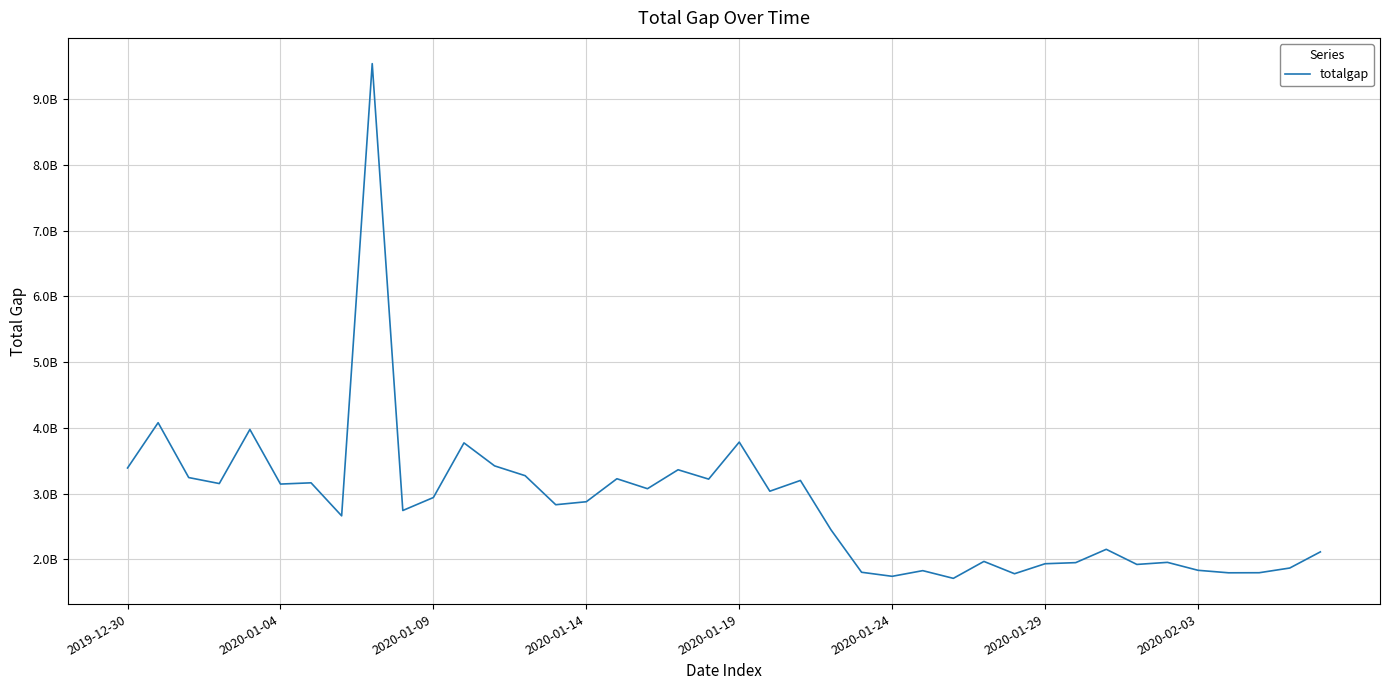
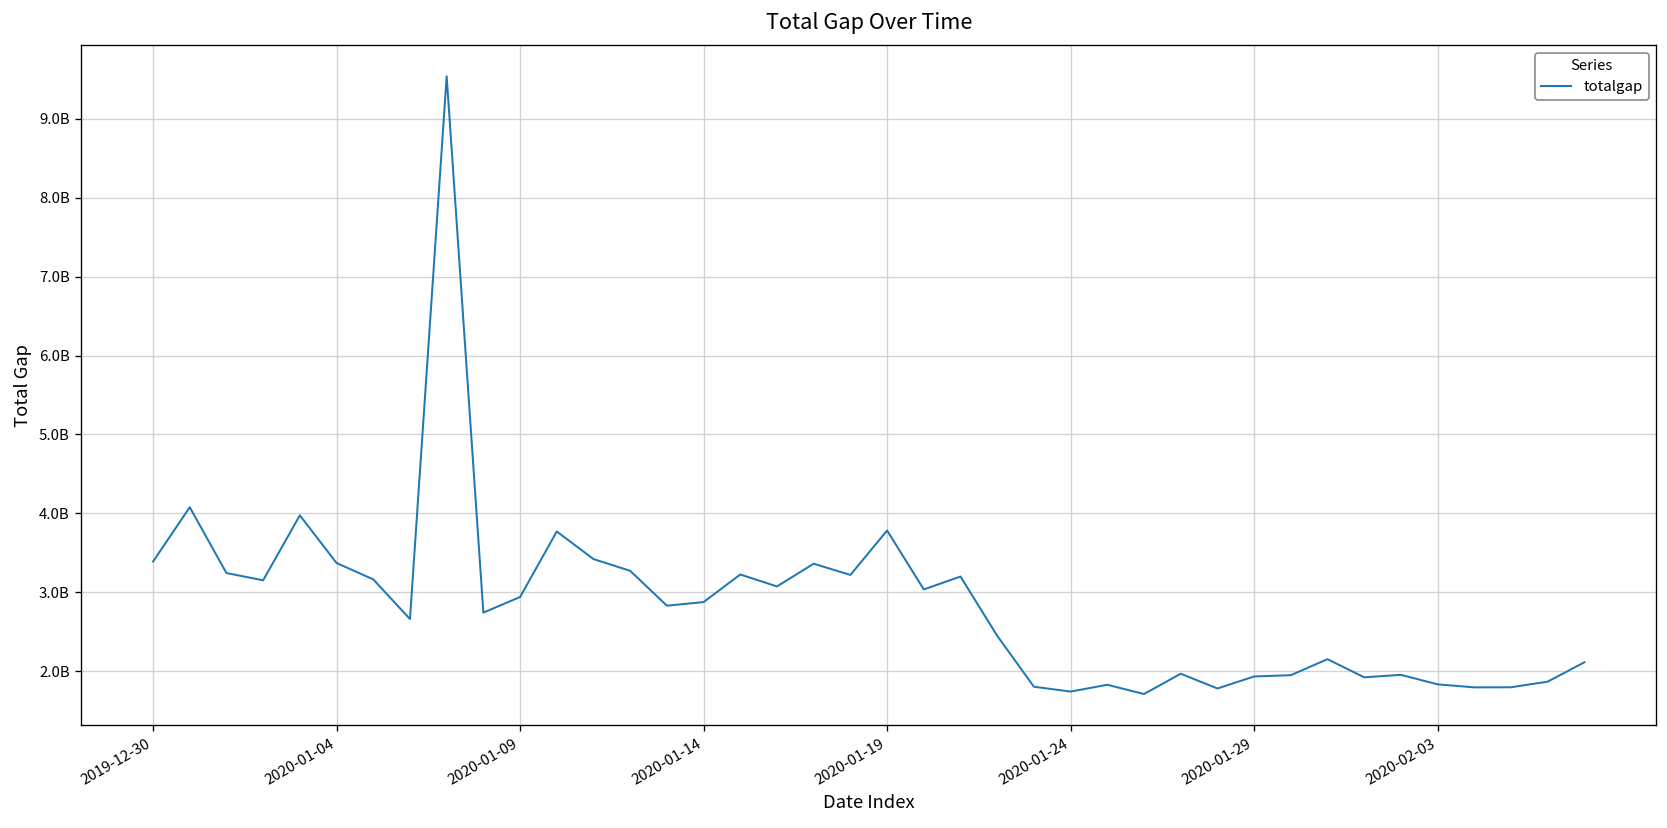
  {
    "2019-12-30": 3400000000,
-   "2020-01-04": 3100000000,
+   "2020-01-04": 3400000000,
    "2020-01-09": 2900000000,
    "2020-01-14": 2900000000,
    "2020-01-19": 3800000000,
    "2020-01-24": 1700000000,
    "2020-01-29": 1900000000,
    "2020-02-03": 1800000000
  }
